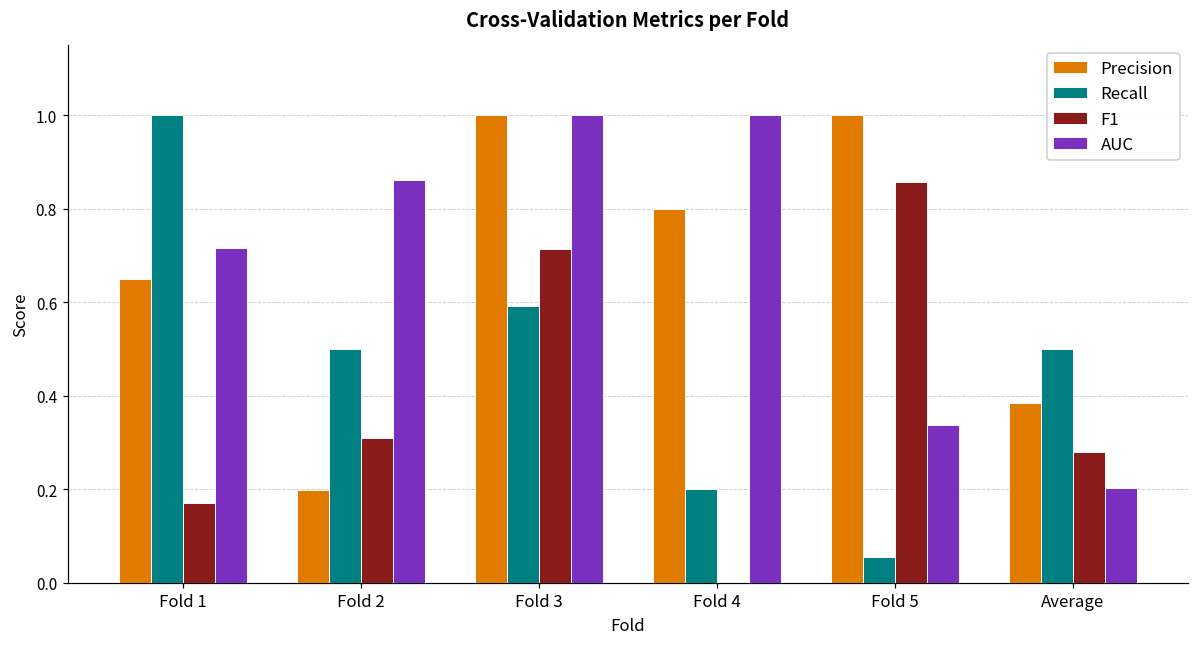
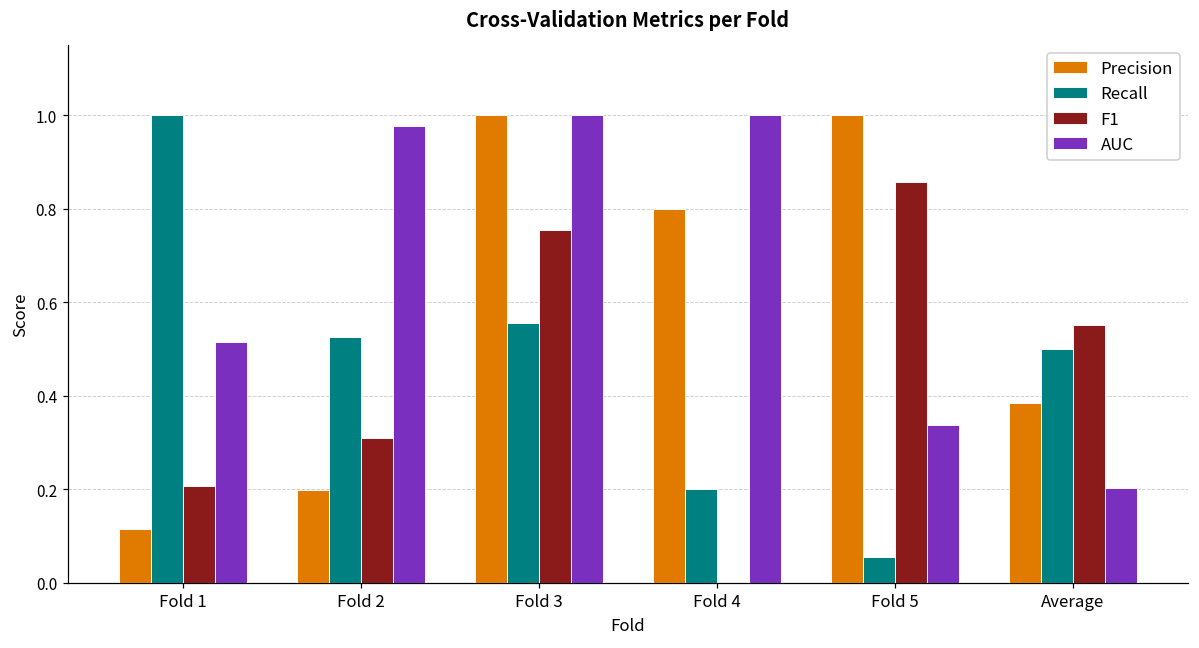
  {
    "Precision": {
-     "Fold 1": 0.65,
+     "Fold 1": 0.12,
      "Fold 2": 0.20,
      "Fold 3": 1.00,
      "Fold 4": 0.80,
      "Fold 5": 1.00,
      "Average": 0.38
    },
    "Recall": {
      "Fold 1": 1.00,
-     "Fold 2": 0.50,
-     "Fold 3": 0.59,
+     "Fold 2": 0.53,
+     "Fold 3": 0.56,
      "Fold 4": 0.20,
      "Fold 5": 0.06,
      "Average": 0.50
    },
    "F1": {
-     "Fold 1": 0.17,
+     "Fold 1": 0.21,
      "Fold 2": 0.31,
-     "Fold 3": 0.71,
+     "Fold 3": 0.75,
      "Fold 4": 0.00,
      "Fold 5": 0.86,
-     "Average": 0.28
+     "Average": 0.55
    },
    "AUC": {
-     "Fold 1": 0.72,
-     "Fold 2": 0.86,
+     "Fold 1": 0.52,
+     "Fold 2": 0.98,
      "Fold 3": 1.00,
      "Fold 4": 1.00,
      "Fold 5": 0.34,
      "Average": 0.20
    }
  }
